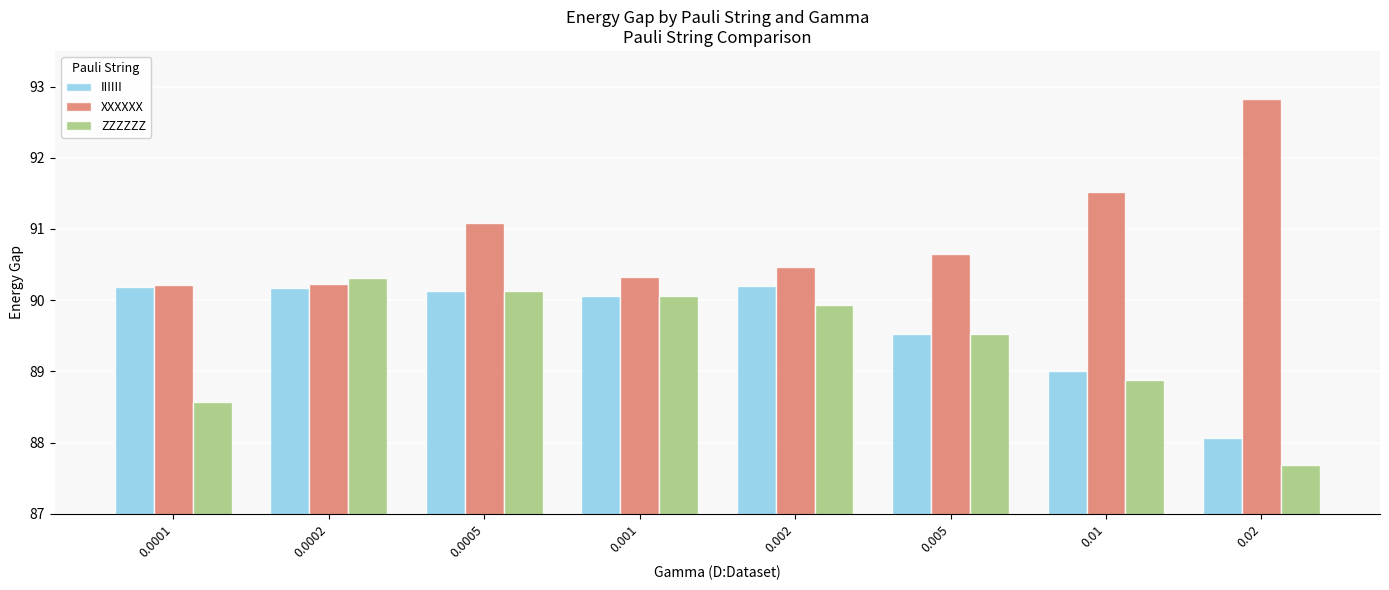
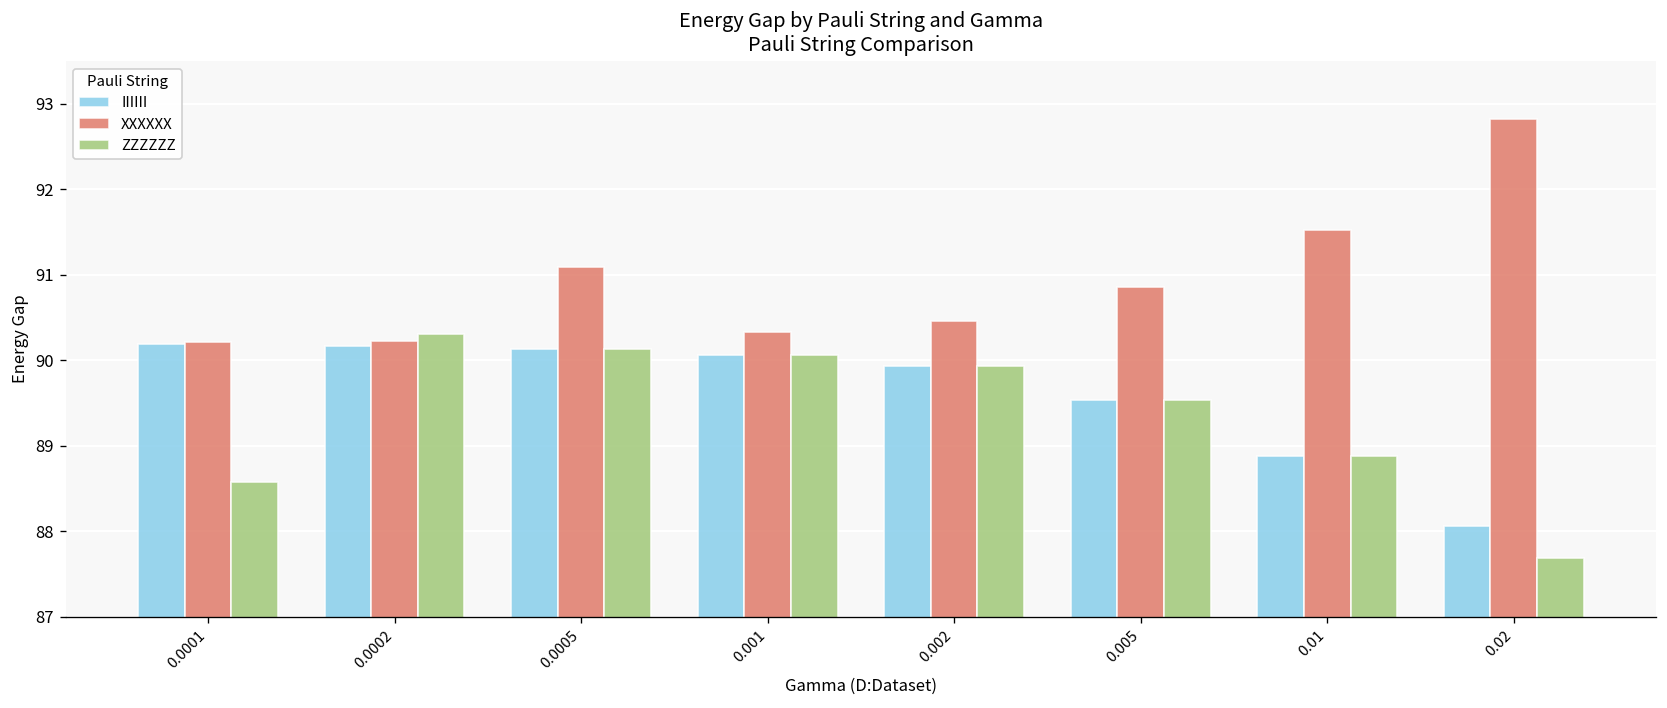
  {
    "IIIIII": {
      "0.0001": 90.2,
      "0.0002": 90.2,
      "0.0005": 90.1,
      "0.001": 90.1,
-     "0.002": 90.2,
+     "0.002": 89.9,
      "0.005": 89.5,
-     "0.01": 89.0,
+     "0.01": 88.9,
      "0.02": 88.1
    },
    "XXXXXX": {
      "0.0001": 90.2,
      "0.0002": 90.2,
      "0.0005": 91.1,
      "0.001": 90.3,
      "0.002": 90.5,
-     "0.005": 90.6,
+     "0.005": 90.9,
      "0.01": 91.5,
      "0.02": 92.8
    },
    "ZZZZZZ": {
      "0.0001": 88.6,
      "0.0002": 90.3,
      "0.0005": 90.1,
      "0.001": 90.1,
      "0.002": 89.9,
      "0.005": 89.5,
      "0.01": 88.9,
      "0.02": 87.7
    }
  }
